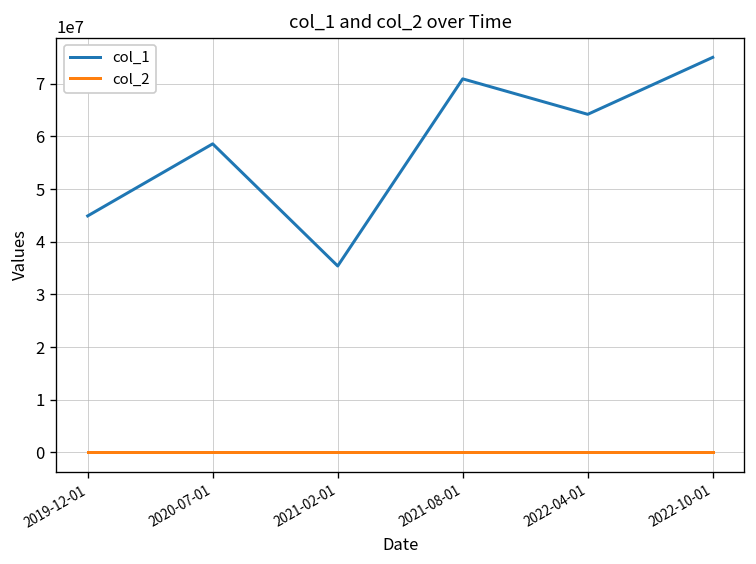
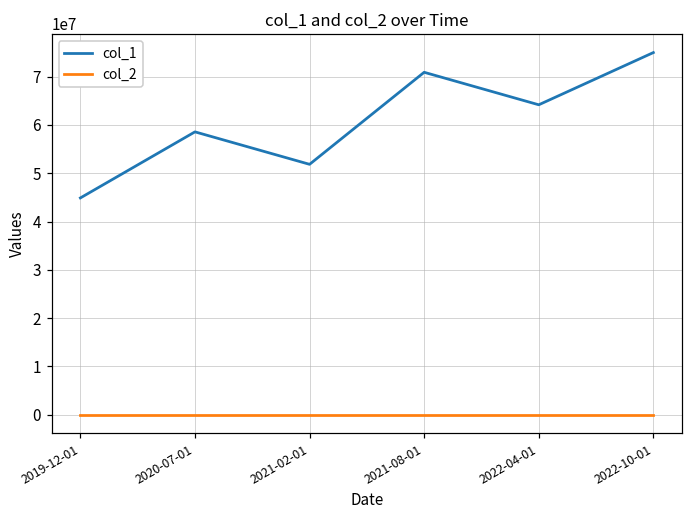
  {
    "col_1": {
      "2019-12-01": 45000000,
      "2020-07-01": 59000000,
-     "2021-02-01": 35000000,
+     "2021-02-01": 52000000,
      "2021-08-01": 71000000,
      "2022-04-01": 64000000,
      "2022-10-01": 75000000
    },
    "col_2": {
      "2019-12-01": 0,
      "2020-07-01": 0,
      "2021-02-01": 0,
      "2021-08-01": 0,
      "2022-04-01": 0,
      "2022-10-01": 0
    }
  }
